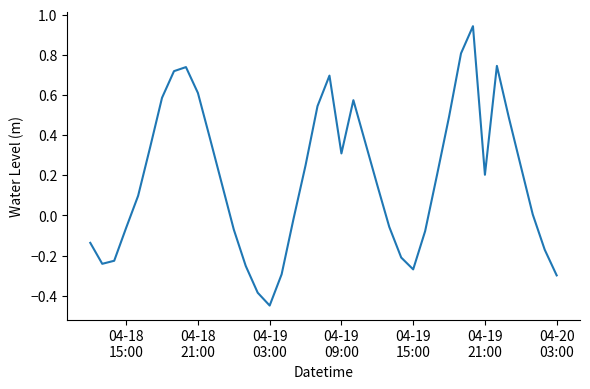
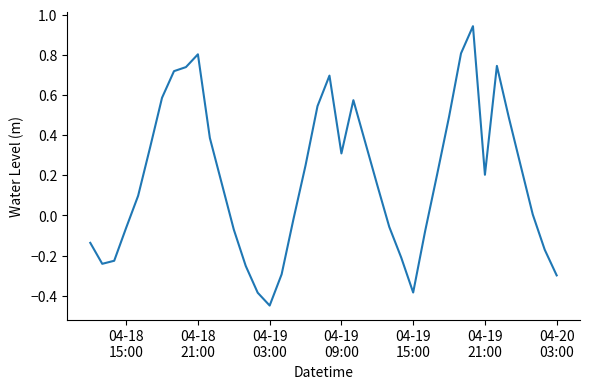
  {
    "04-18 15:00": -0.06,
-   "04-18 21:00": 0.61,
+   "04-18 21:00": 0.80,
    "04-19 03:00": -0.45,
    "04-19 09:00": 0.31,
-   "04-19 15:00": -0.27,
+   "04-19 15:00": -0.38,
    "04-19 21:00": 0.20,
    "04-20 03:00": -0.30
  }
